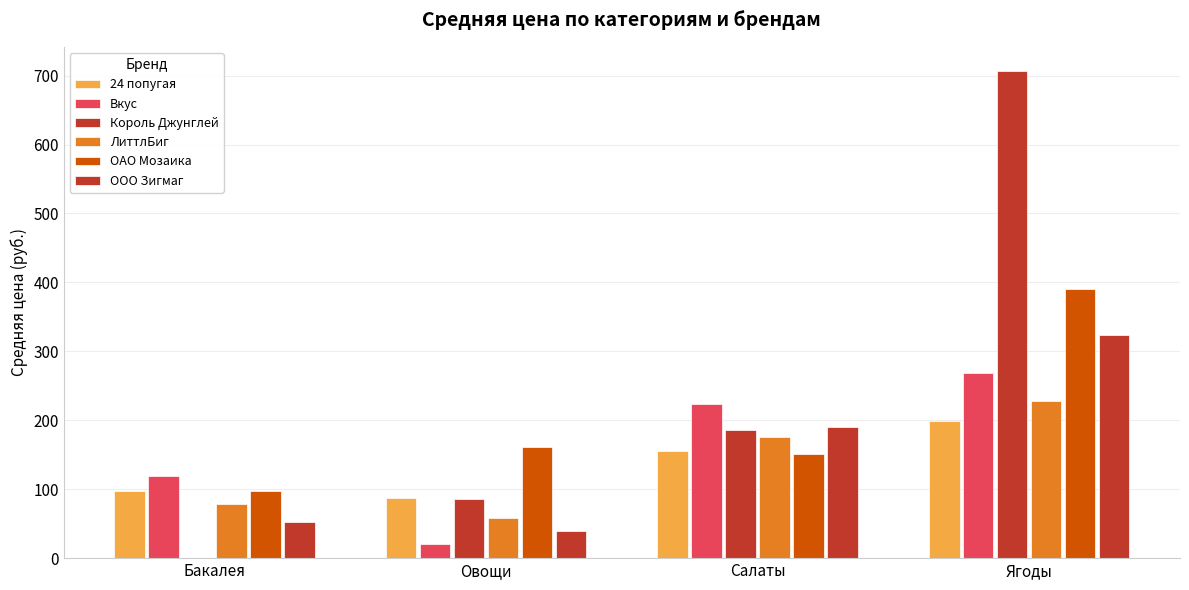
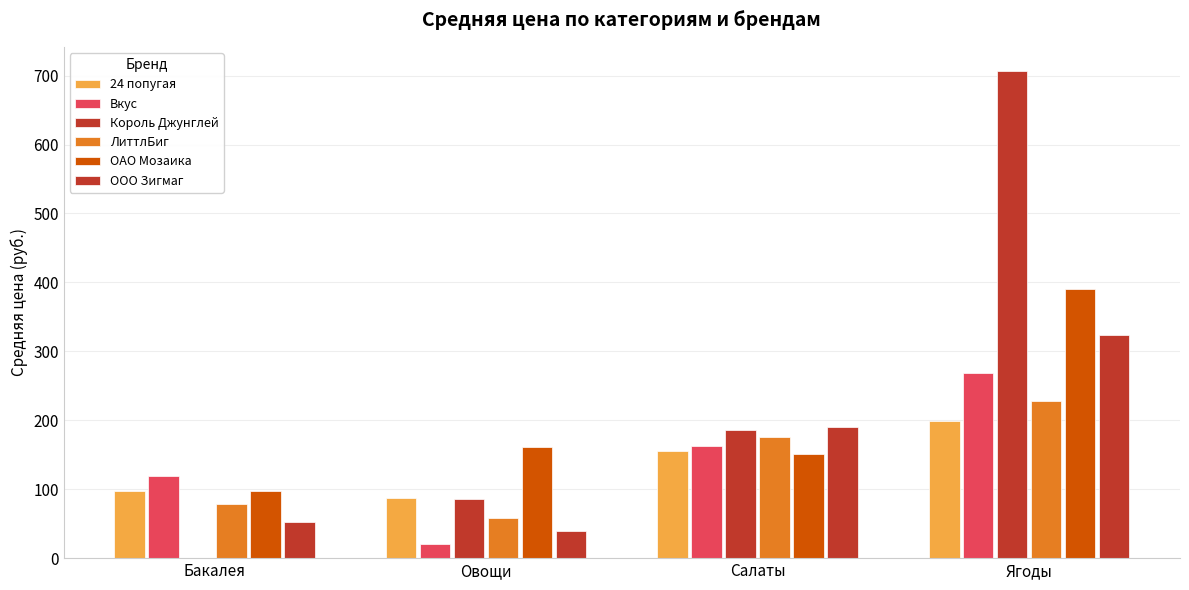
  {
    "Вкус": {
      "Бакалея": 120,
      "Овощи": 20,
-     "Салаты": 220,
+     "Салаты": 160,
      "Ягоды": 270
    }
  }
